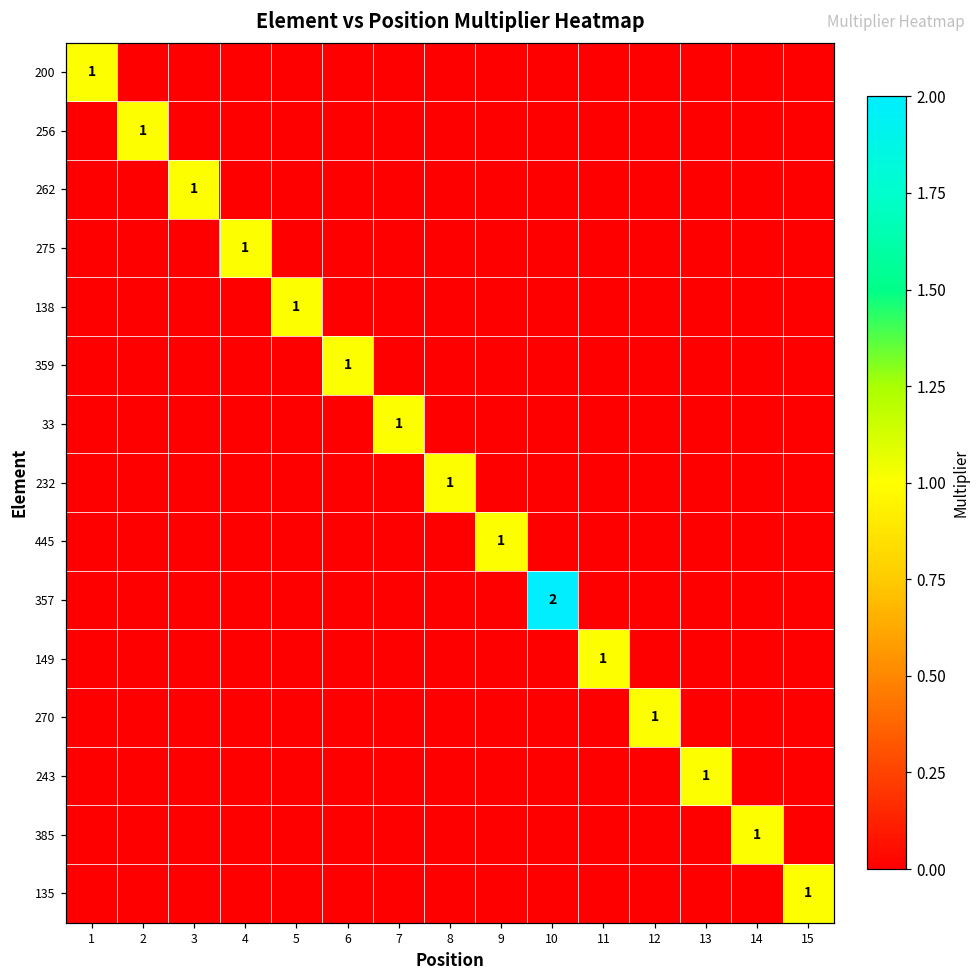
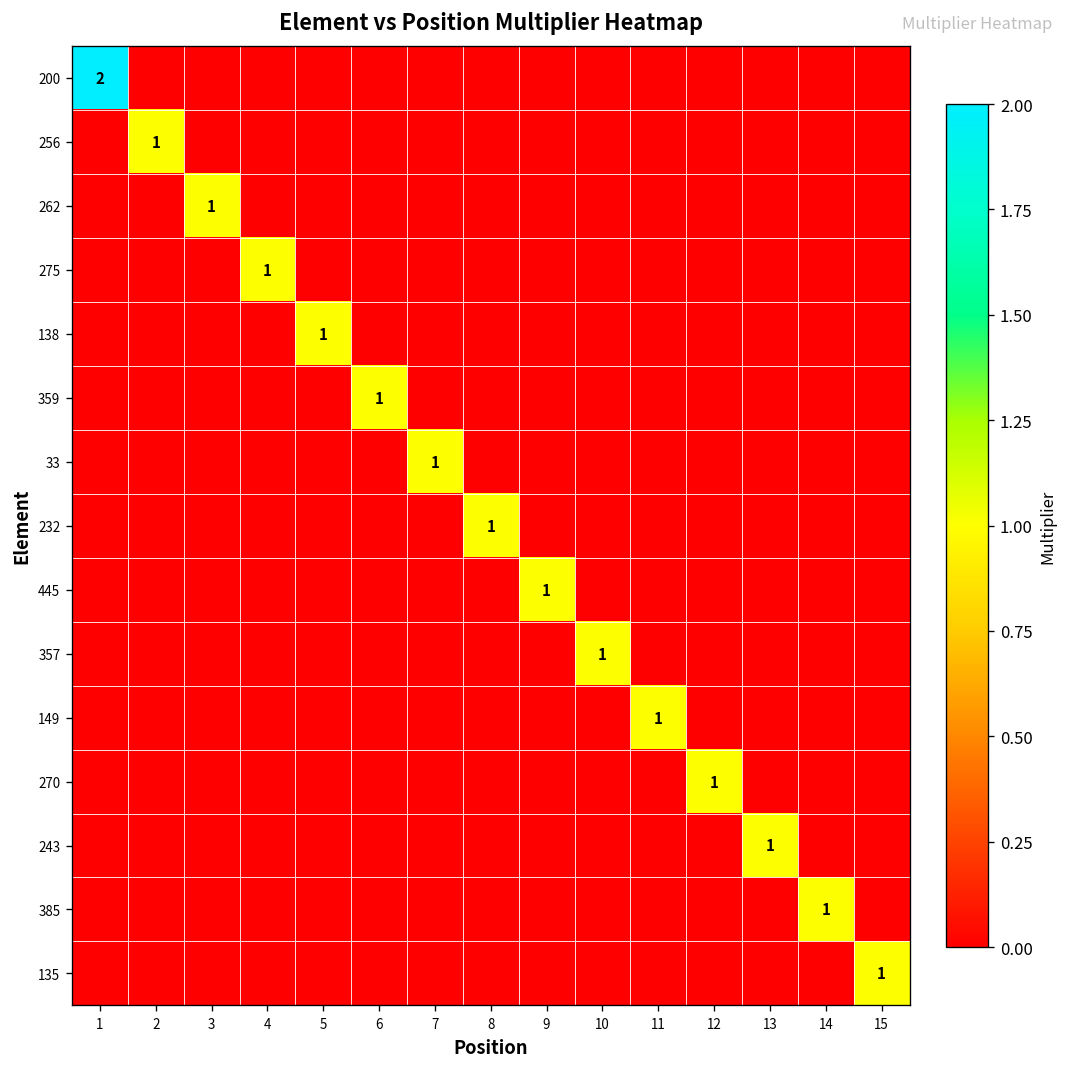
  {
    "200": {
-     "1": 1
+     "1": 2
    },
    "256": {
      "2": 1
    },
    "262": {
      "3": 1
    },
    "275": {
      "4": 1
    },
    "138": {
      "5": 1
    },
    "359": {
      "6": 1
    },
    "33": {
      "7": 1
    },
    "232": {
      "8": 1
    },
    "445": {
      "9": 1
    },
    "357": {
-     "10": 2
+     "10": 1
    },
    "149": {
      "11": 1
    },
    "270": {
      "12": 1
    },
    "243": {
      "13": 1
    },
    "385": {
      "14": 1
    },
    "135": {
      "15": 1
    }
  }
